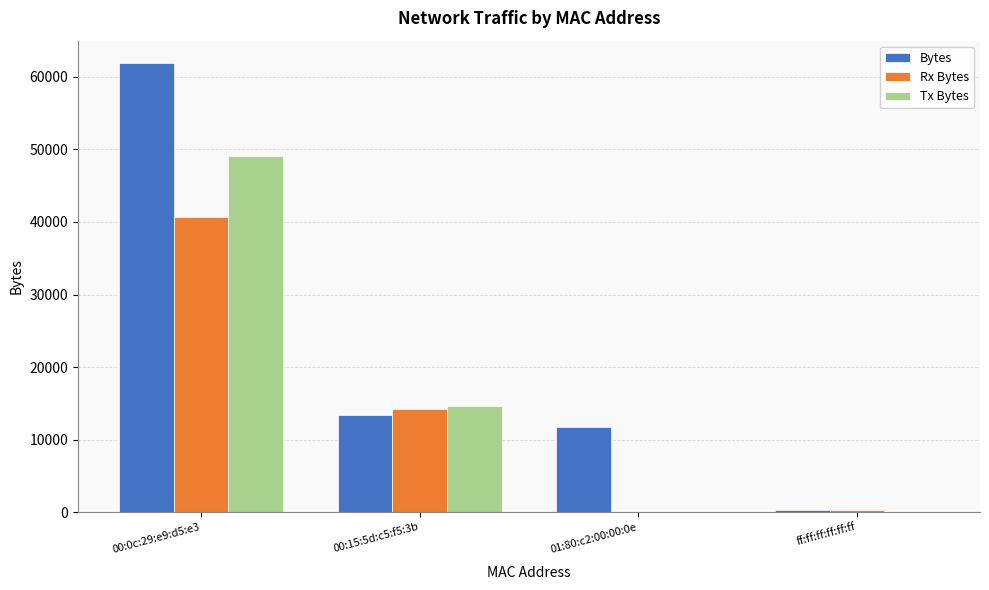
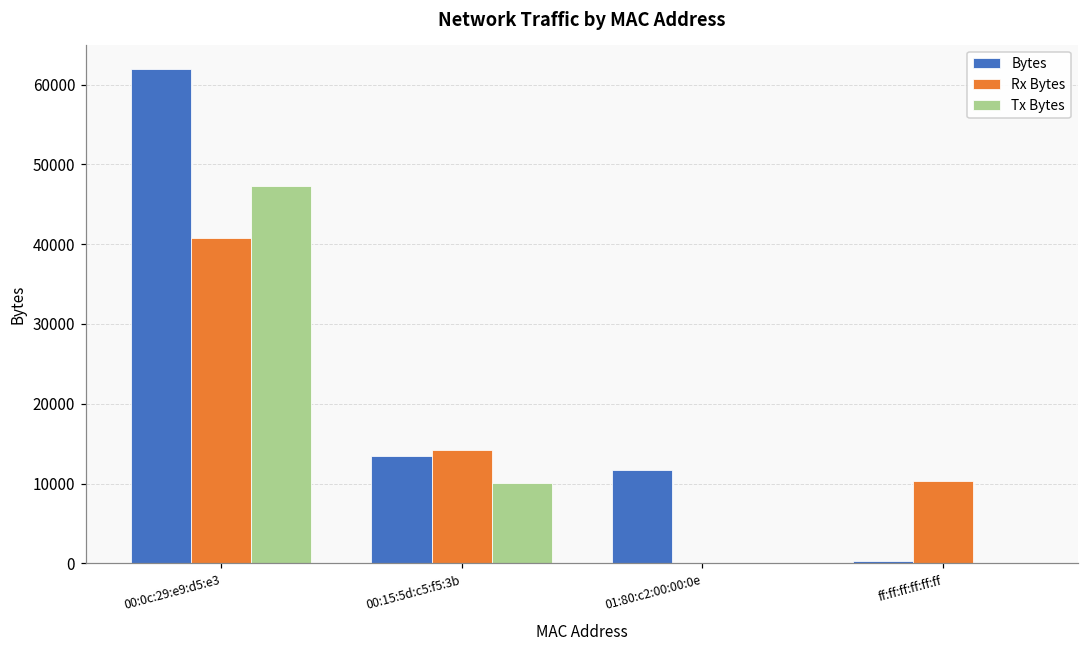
  {
    "Bytes": {
      "00:0c:29:e9:d5:e3": 62000,
      "00:15:5d:c5:f5:3b": 13000,
      "01:80:c2:00:00:0e": 12000
    },
    "Rx Bytes": {
      "00:0c:29:e9:d5:e3": 41000,
      "00:15:5d:c5:f5:3b": 14000,
-     "ff:ff:ff:ff:ff:ff": 0
+     "ff:ff:ff:ff:ff:ff": 10000
    },
    "Tx Bytes": {
-     "00:0c:29:e9:d5:e3": 49000,
-     "00:15:5d:c5:f5:3b": 15000,
+     "00:0c:29:e9:d5:e3": 47000,
+     "00:15:5d:c5:f5:3b": 10000,
      "01:80:c2:00:00:0e": 0,
      "ff:ff:ff:ff:ff:ff": 0
    }
  }
